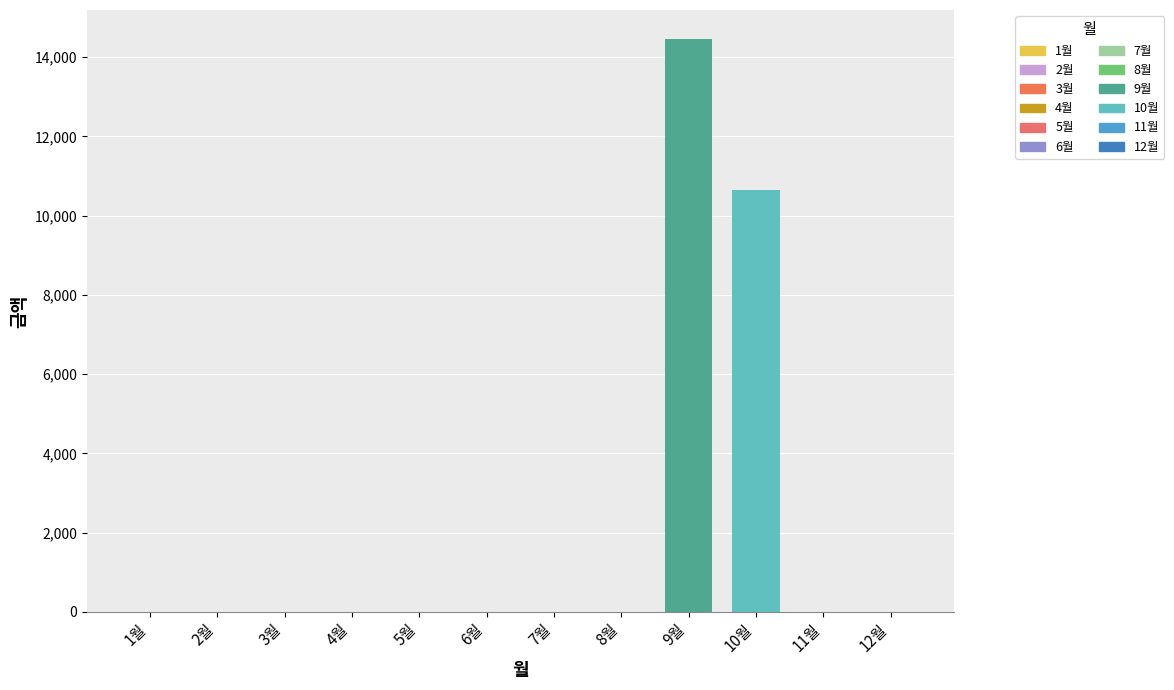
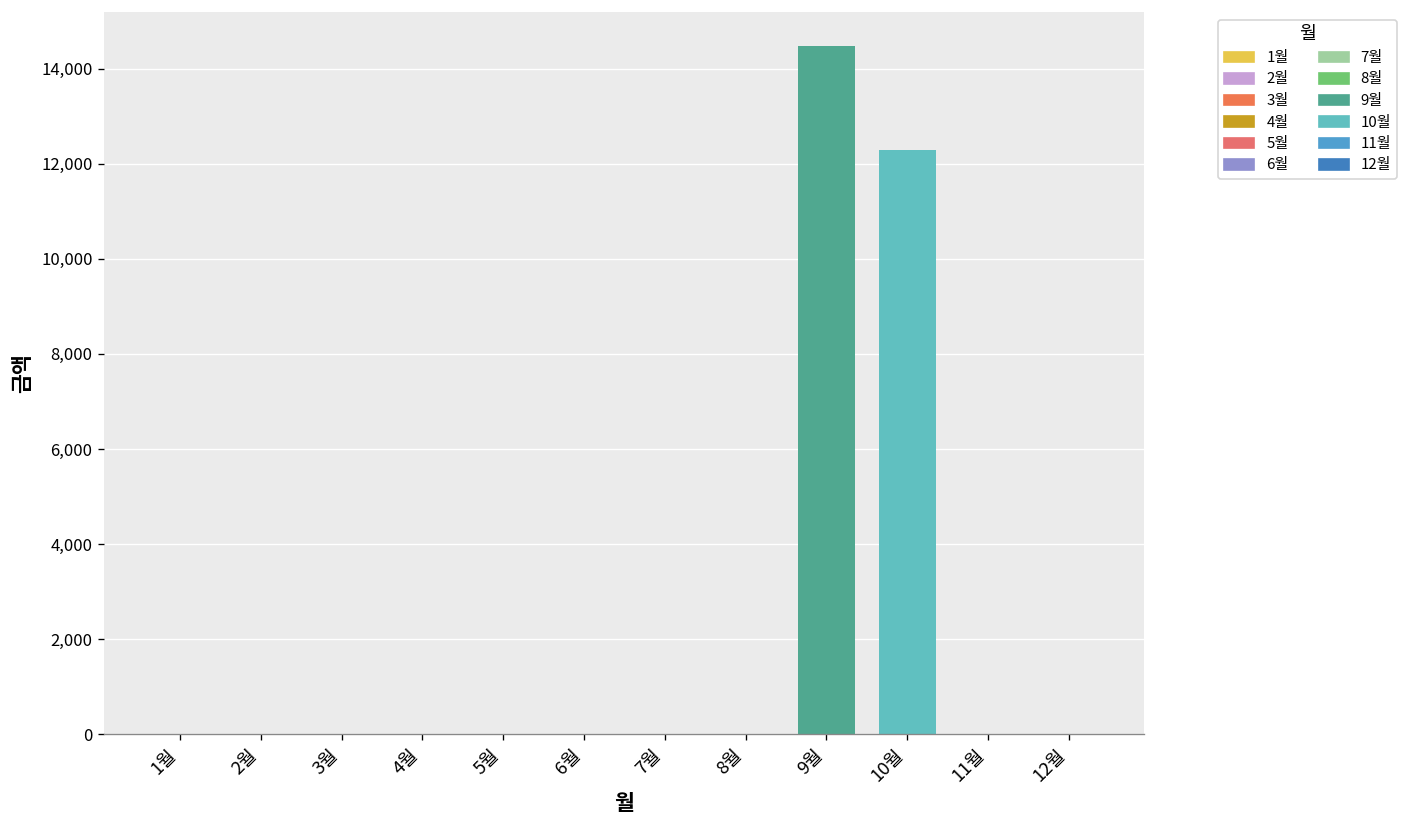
  {
    "1월": "0",
    "2월": "0",
    "3월": "0",
    "4월": "0",
    "5월": "0",
    "6월": "0",
    "7월": "0",
    "8월": "0",
    "9월": "14,500",
-   "10월": "10,700",
+   "10월": "12,300",
    "11월": "0",
    "12월": "0"
  }
